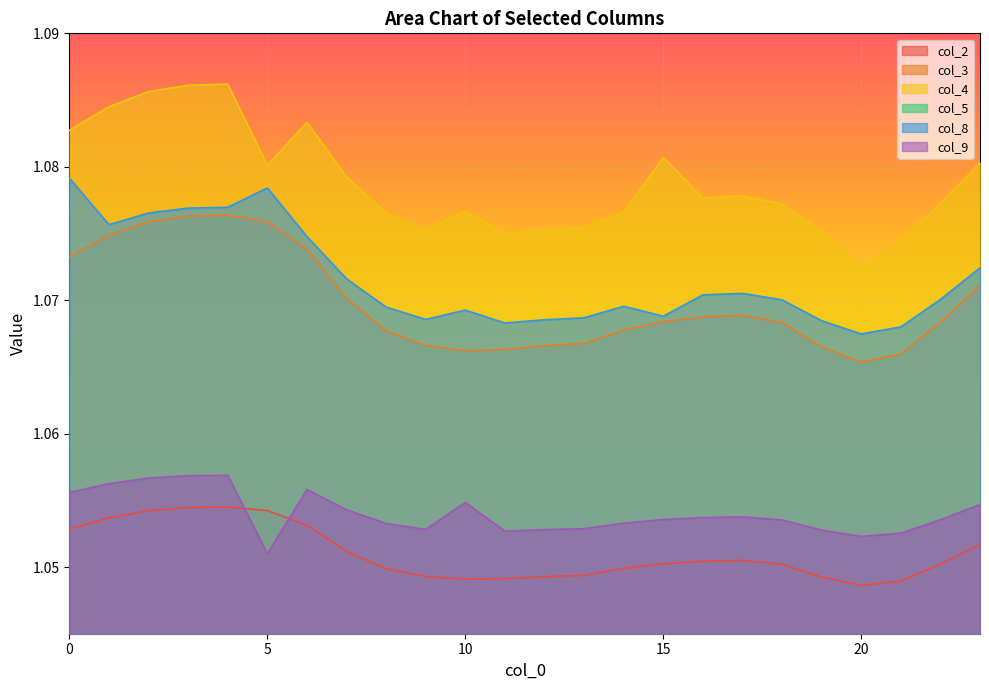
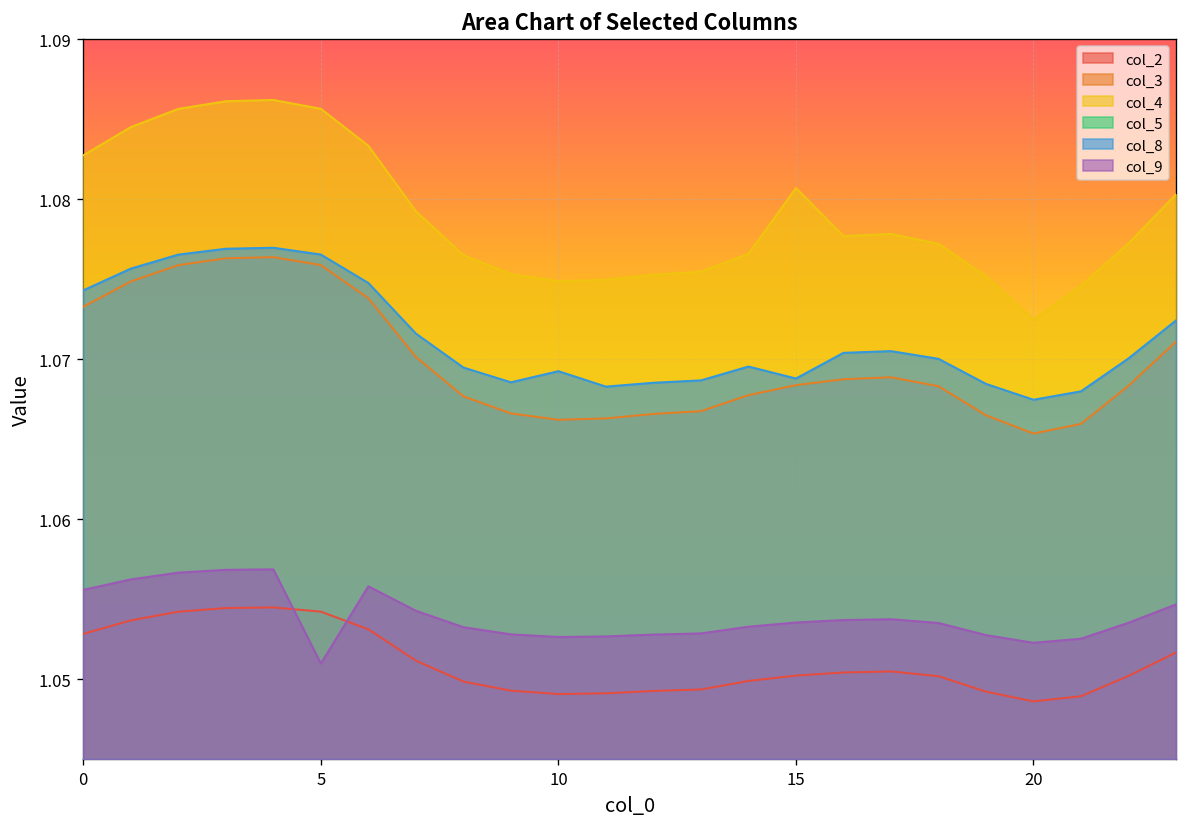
  {
    "col_4": {
      "0": 1.0827,
-     "5": 1.0801,
-     "10": 1.0767,
+     "5": 1.0856,
+     "10": 1.0749,
      "15": 1.0807,
      "20": 1.0725
    },
    "col_8": {
-     "0": 1.0791,
-     "5": 1.0784,
+     "0": 1.0743,
+     "5": 1.0765,
      "10": 1.0693,
      "15": 1.0688,
      "20": 1.0675
    },
    "col_9": {
      "0": 1.0556,
      "5": 1.0510,
-     "10": 1.0548,
+     "10": 1.0526,
      "15": 1.0536,
      "20": 1.0523
    }
  }
